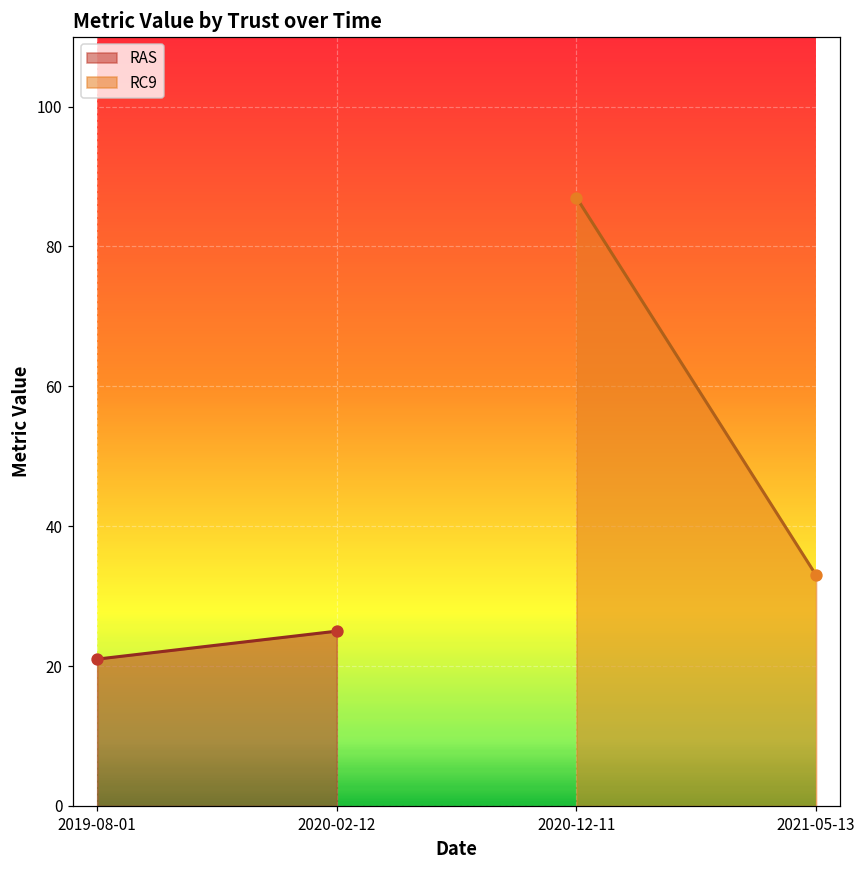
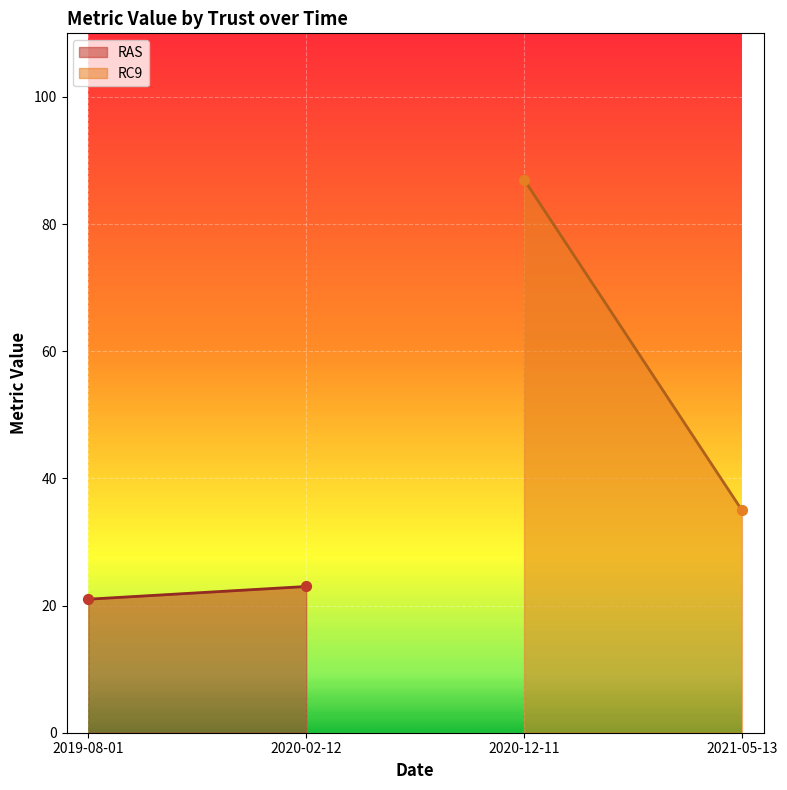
  {
    "RAS": {
      "2019-08-01": 21,
-     "2020-02-12": 25
+     "2020-02-12": 23
    },
    "RC9": {
      "2020-12-11": 87,
-     "2021-05-13": 33
+     "2021-05-13": 35
    }
  }
